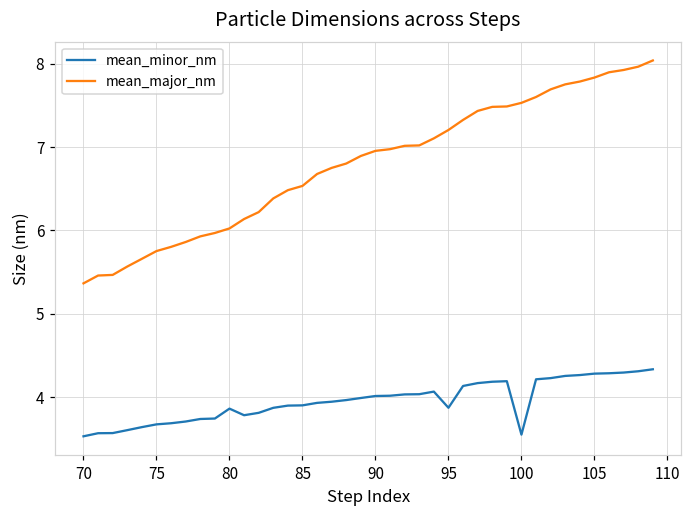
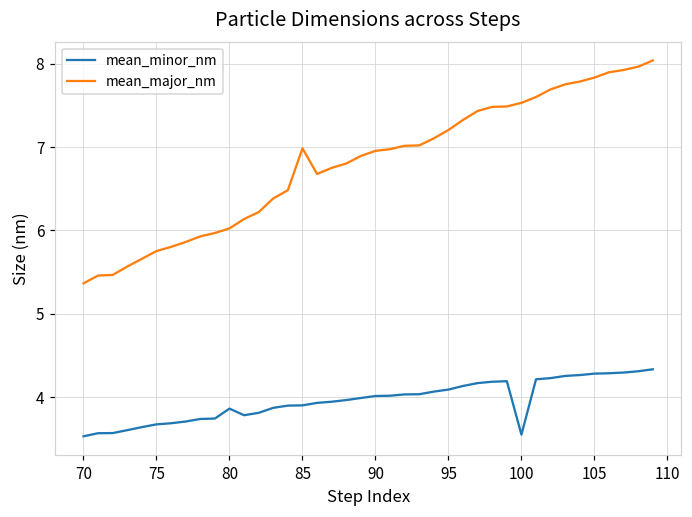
  {
    "mean_minor_nm": {
      "70": 3.5,
      "75": 3.7,
      "80": 3.9,
      "85": 3.9,
      "90": 4.0,
-     "95": 3.9,
+     "95": 4.1,
      "100": 3.6,
      "105": 4.3
    },
    "mean_major_nm": {
      "70": 5.4,
      "75": 5.8,
      "80": 6.0,
-     "85": 6.5,
+     "85": 7.0,
      "90": 7.0,
      "95": 7.2,
      "100": 7.5,
      "105": 7.8
    }
  }
